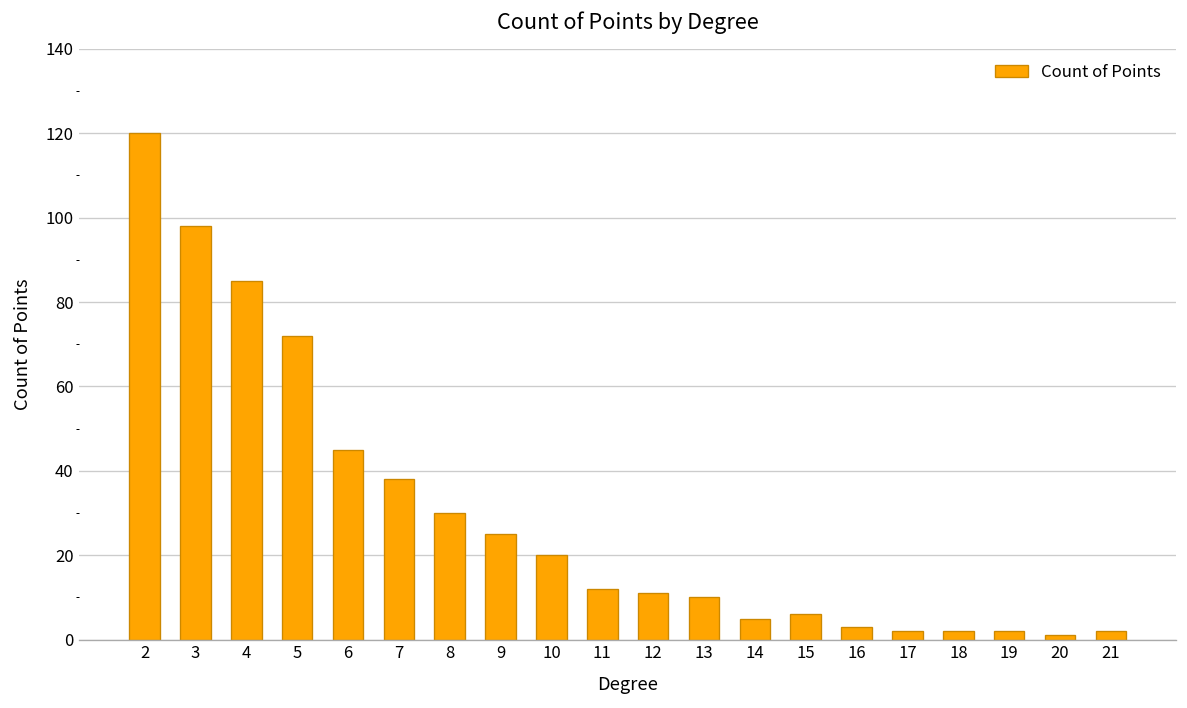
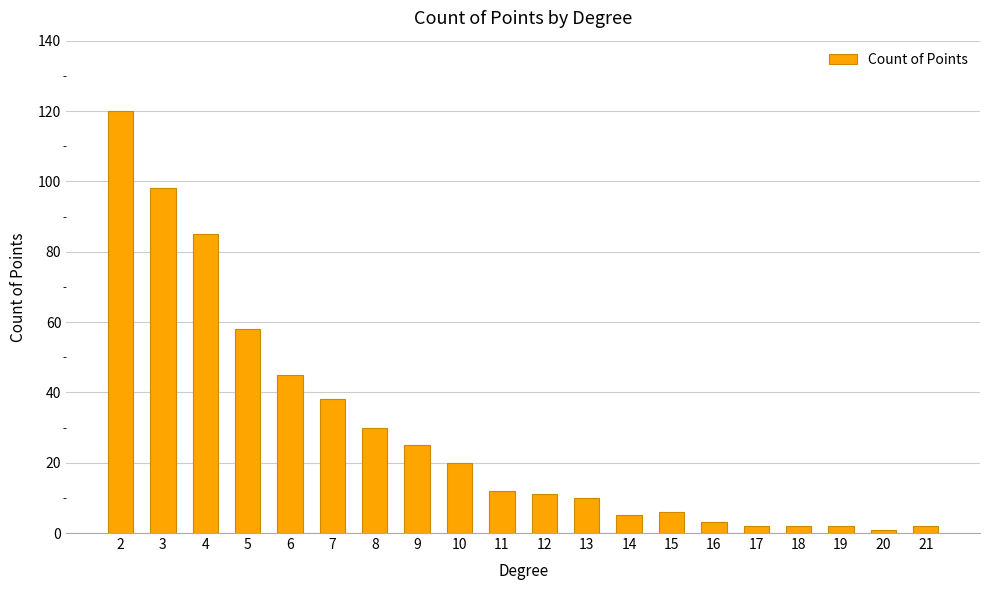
  {
    "2": 120,
    "3": 98,
    "4": 85,
-   "5": 72,
+   "5": 58,
    "6": 45,
    "7": 38,
    "8": 30,
    "9": 25,
    "10": 20,
    "11": 12,
    "12": 11,
    "13": 10,
    "14": 5,
    "15": 6,
    "16": 3,
    "17": 2,
    "18": 2,
    "19": 2,
    "20": 1,
    "21": 2
  }
